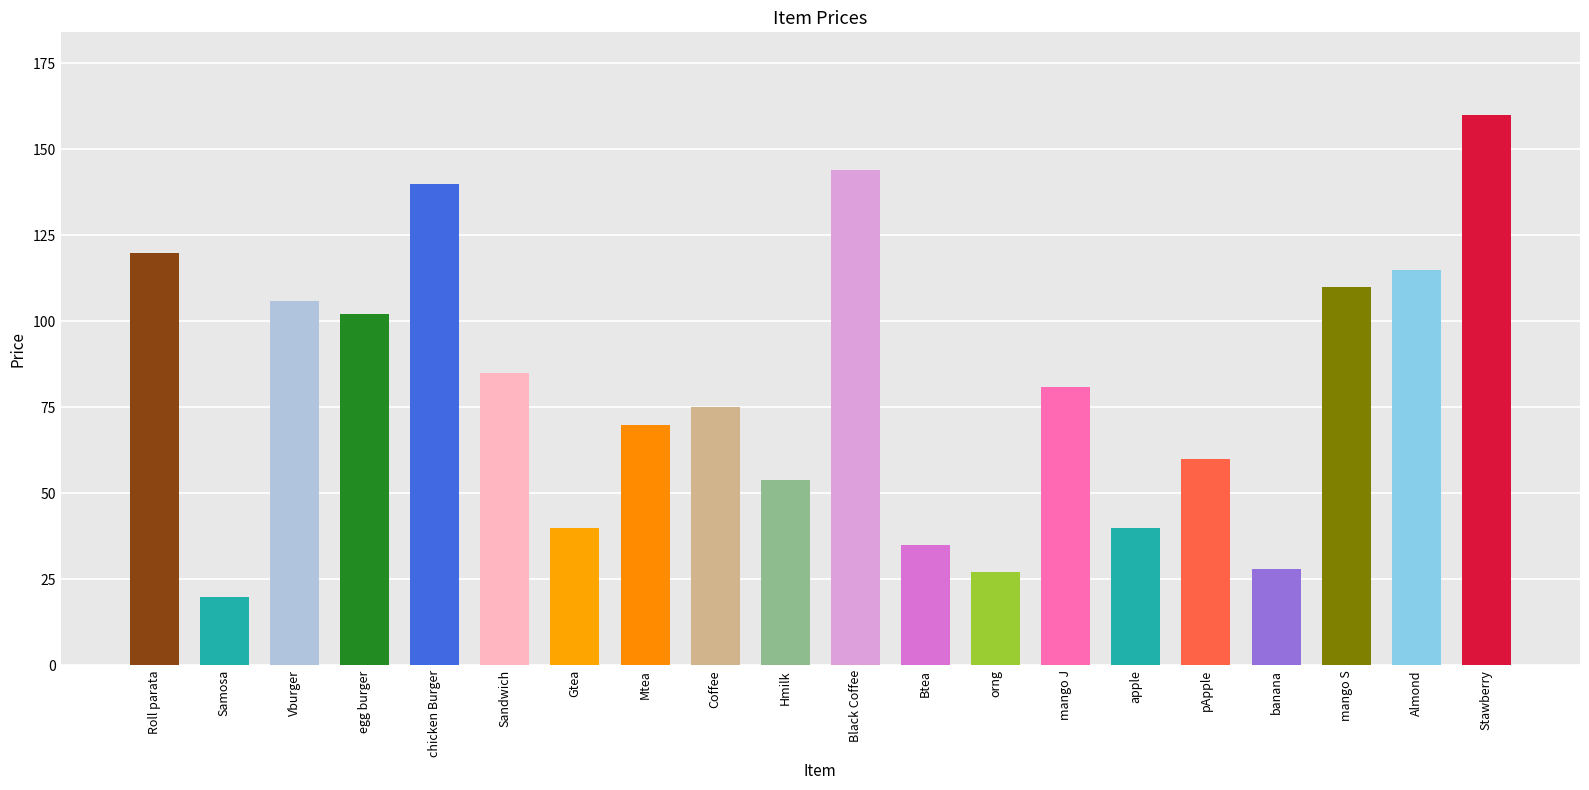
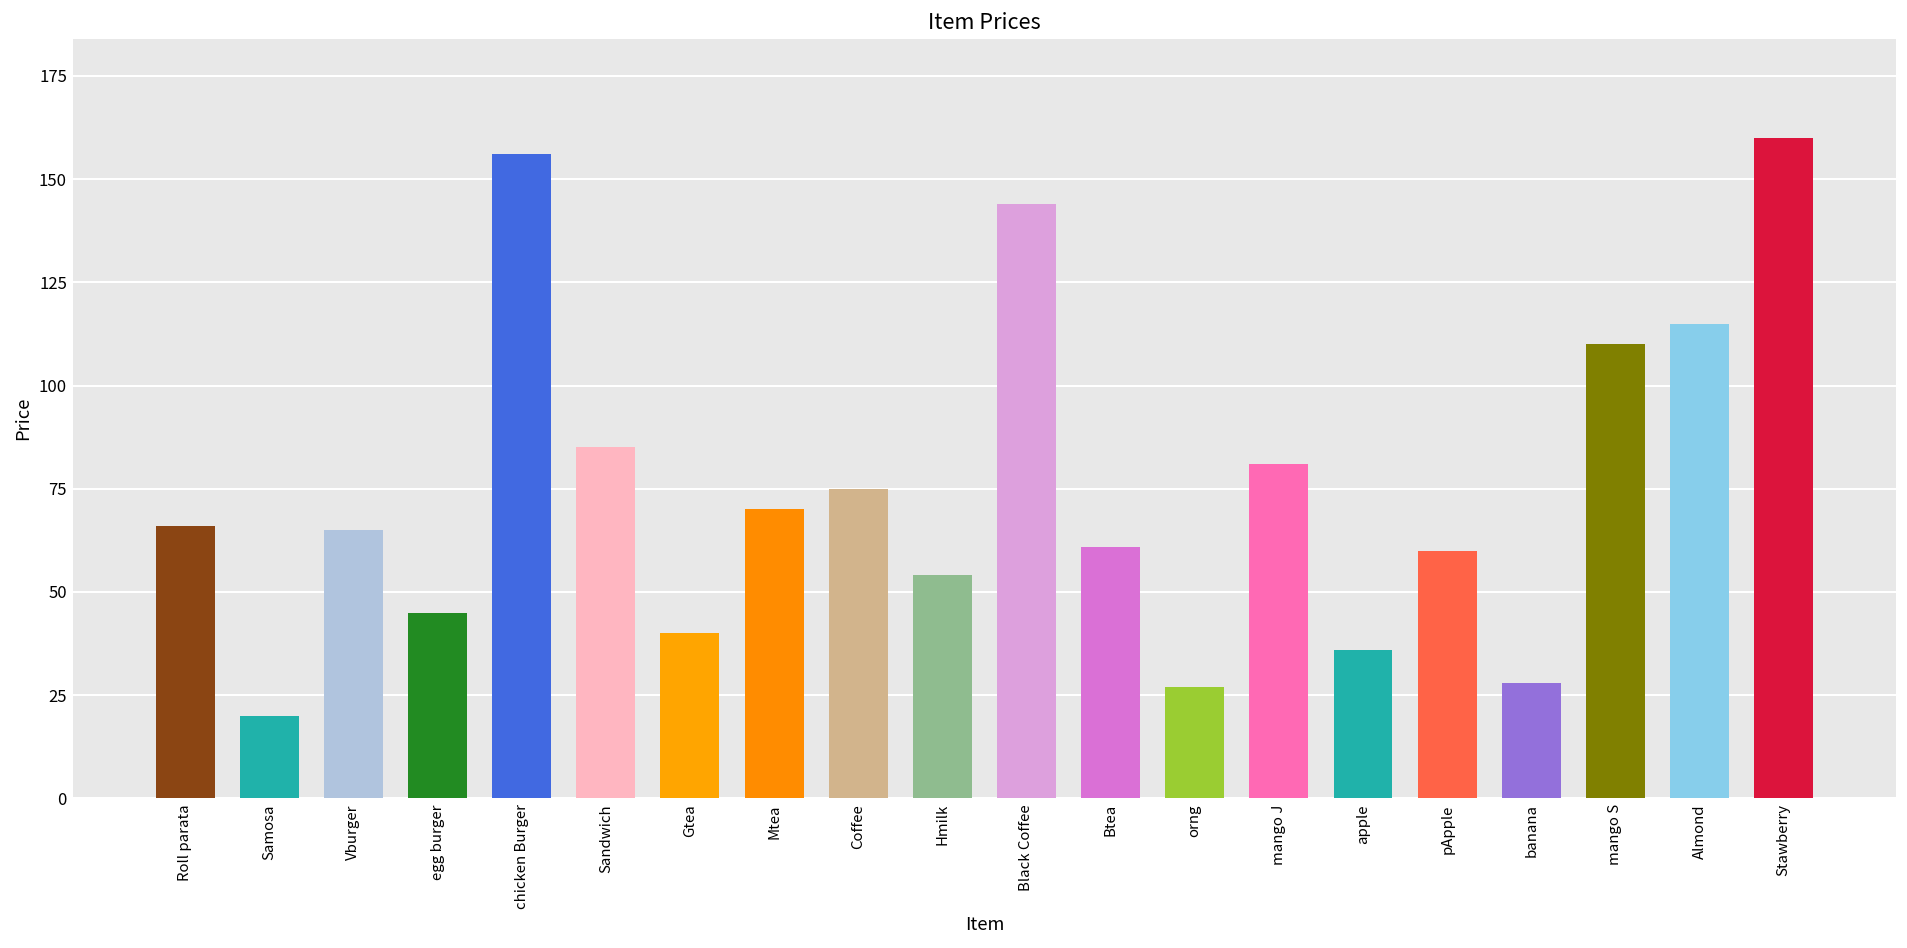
  {
-   "Roll parata": 120,
+   "Roll parata": 66,
    "Samosa": 20,
-   "Vburger": 106,
-   "egg burger": 102,
-   "chicken Burger": 140,
+   "Vburger": 65,
+   "egg burger": 45,
+   "chicken Burger": 156,
    "Sandwich": 85,
    "Gtea": 40,
    "Mtea": 70,
    "Coffee": 75,
    "Hmilk": 54,
    "Black Coffee": 144,
-   "Btea": 35,
+   "Btea": 61,
    "orng": 27,
    "mango J": 81,
-   "apple": 40,
+   "apple": 36,
    "pApple": 60,
    "banana": 28,
    "mango S": 110,
    "Almond": 115,
    "Stawberry": 160
  }
